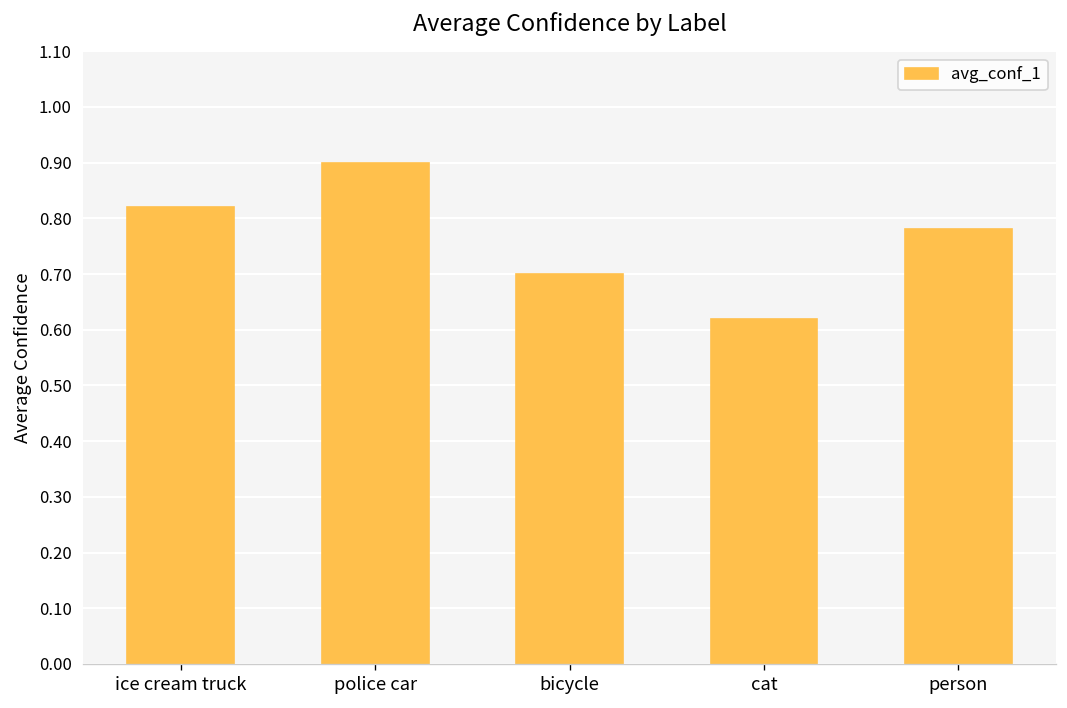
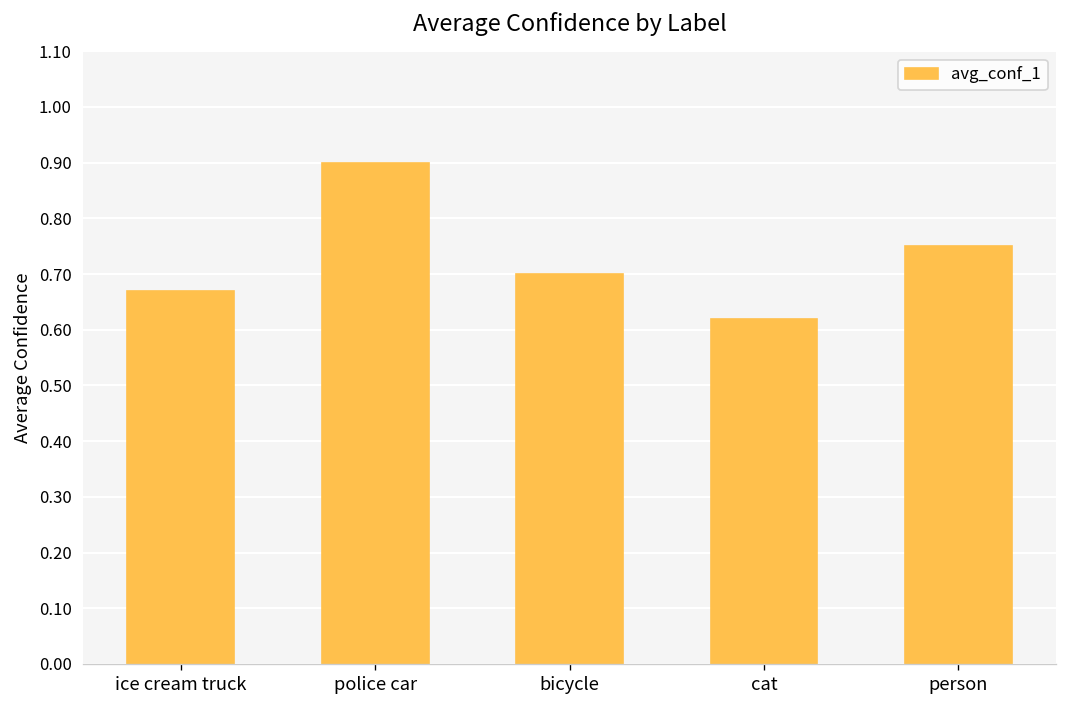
  {
-   "ice cream truck": 0.82,
+   "ice cream truck": 0.67,
    "police car": 0.90,
    "bicycle": 0.70,
    "cat": 0.62,
-   "person": 0.78
+   "person": 0.75
  }
